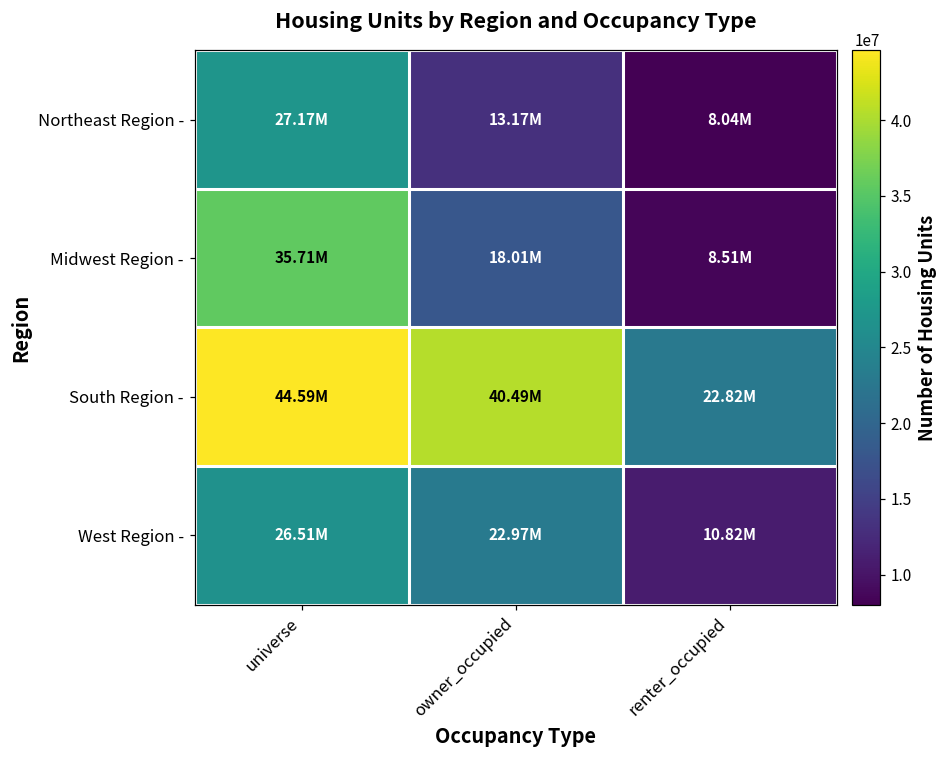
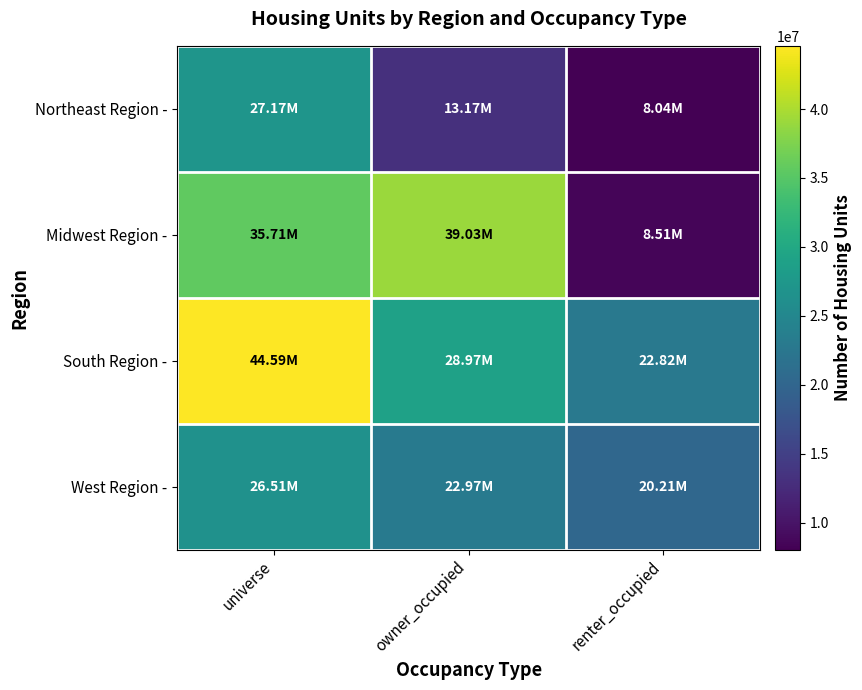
  {
    "Northeast Region -": {
      "universe": "27.17M",
      "owner_occupied": "13.17M",
      "renter_occupied": "8.04M"
    },
    "Midwest Region -": {
      "universe": "35.71M",
-     "owner_occupied": "18.01M",
+     "owner_occupied": "39.03M",
      "renter_occupied": "8.51M"
    },
    "South Region -": {
      "universe": "44.59M",
-     "owner_occupied": "40.49M",
+     "owner_occupied": "28.97M",
      "renter_occupied": "22.82M"
    },
    "West Region -": {
      "universe": "26.51M",
      "owner_occupied": "22.97M",
-     "renter_occupied": "10.82M"
+     "renter_occupied": "20.21M"
    }
  }
